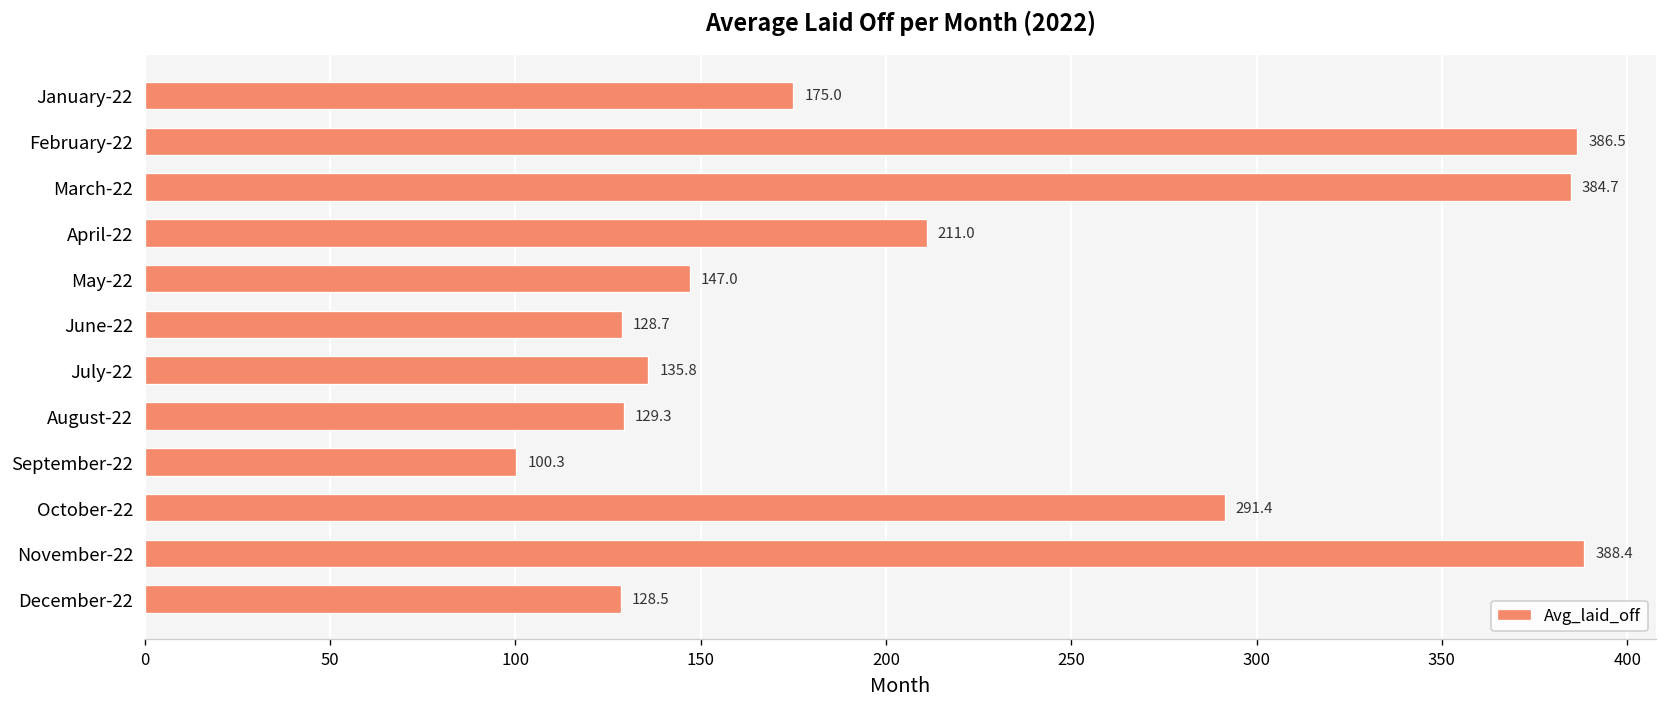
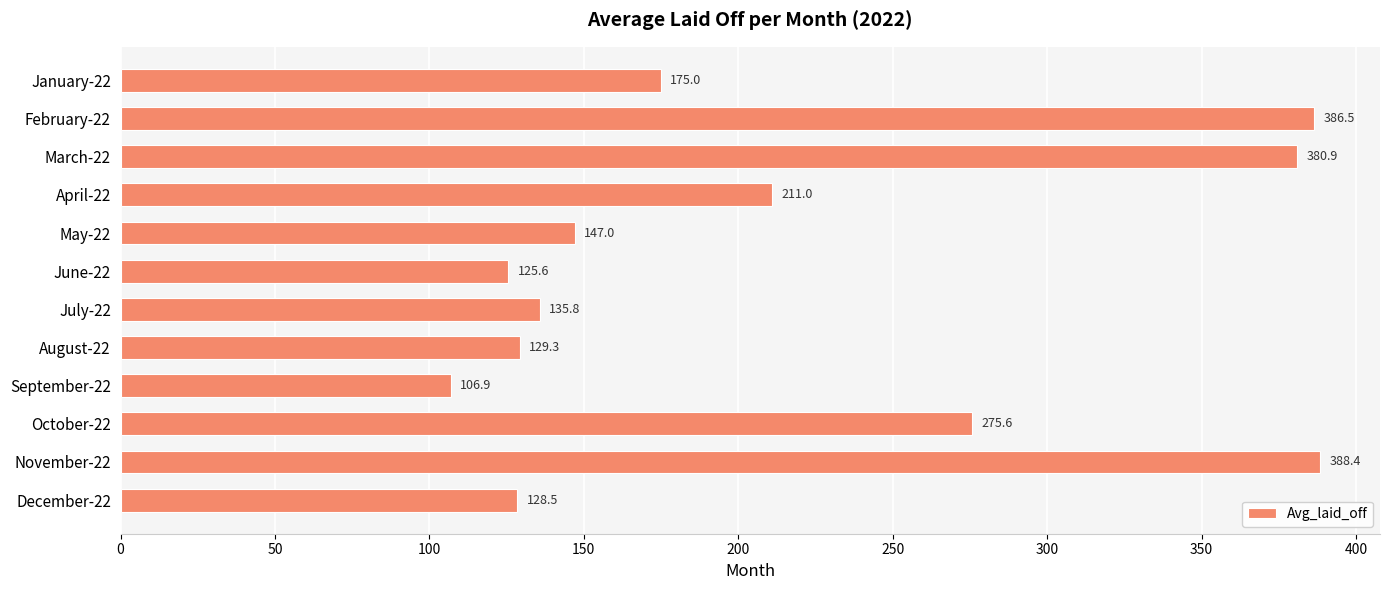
  {
    "January-22": 175.0,
    "February-22": 386.5,
-   "March-22": 384.7,
+   "March-22": 380.9,
    "April-22": 211.0,
    "May-22": 147.0,
-   "June-22": 128.7,
+   "June-22": 125.6,
    "July-22": 135.8,
    "August-22": 129.3,
-   "September-22": 100.3,
-   "October-22": 291.4,
+   "September-22": 106.9,
+   "October-22": 275.6,
    "November-22": 388.4,
    "December-22": 128.5
  }
